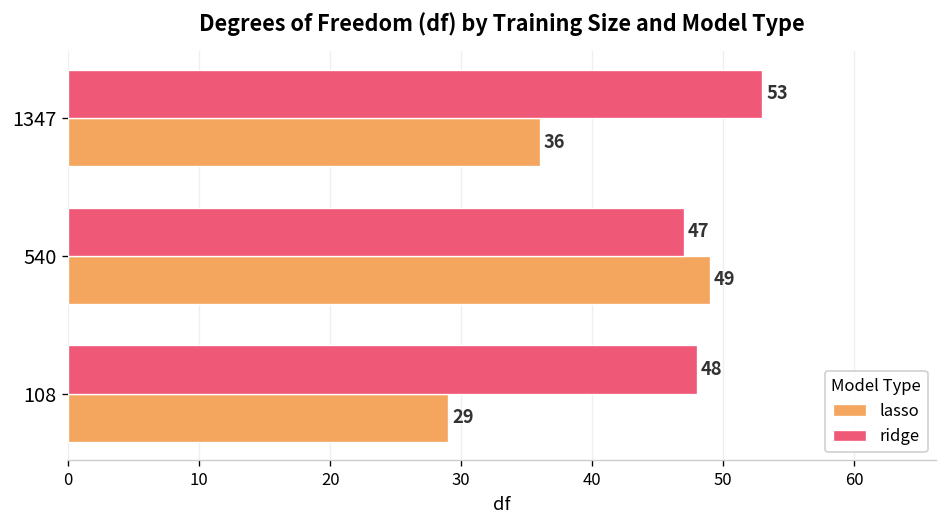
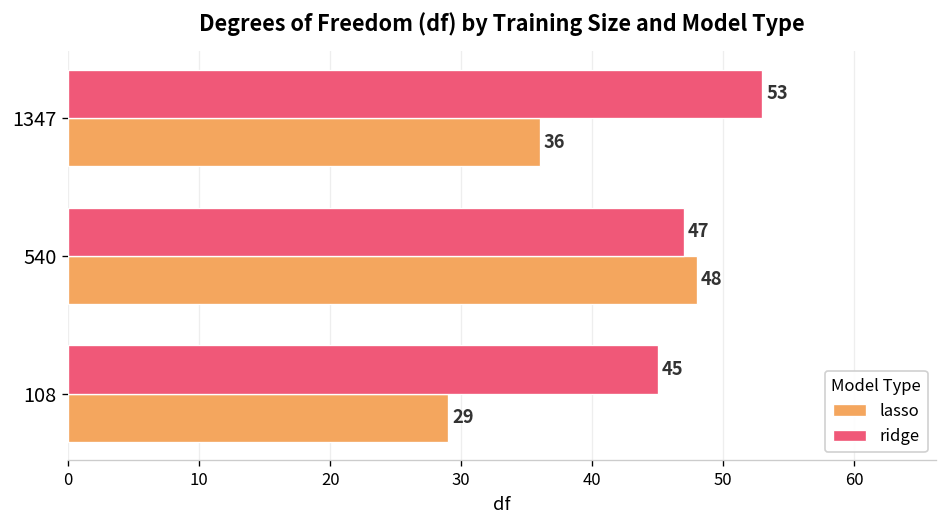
  {
    "lasso": {
      "1347": 36,
-     "540": 49,
+     "540": 48,
      "108": 29
    },
    "ridge": {
      "1347": 53,
      "540": 47,
-     "108": 48
+     "108": 45
    }
  }
